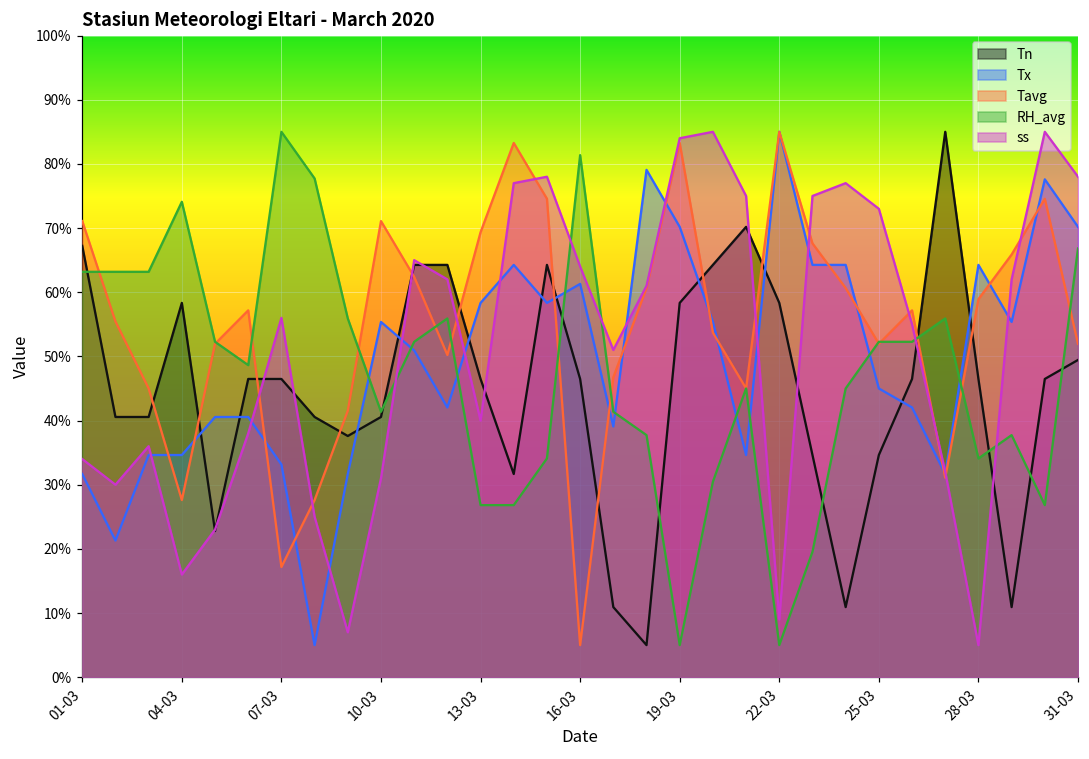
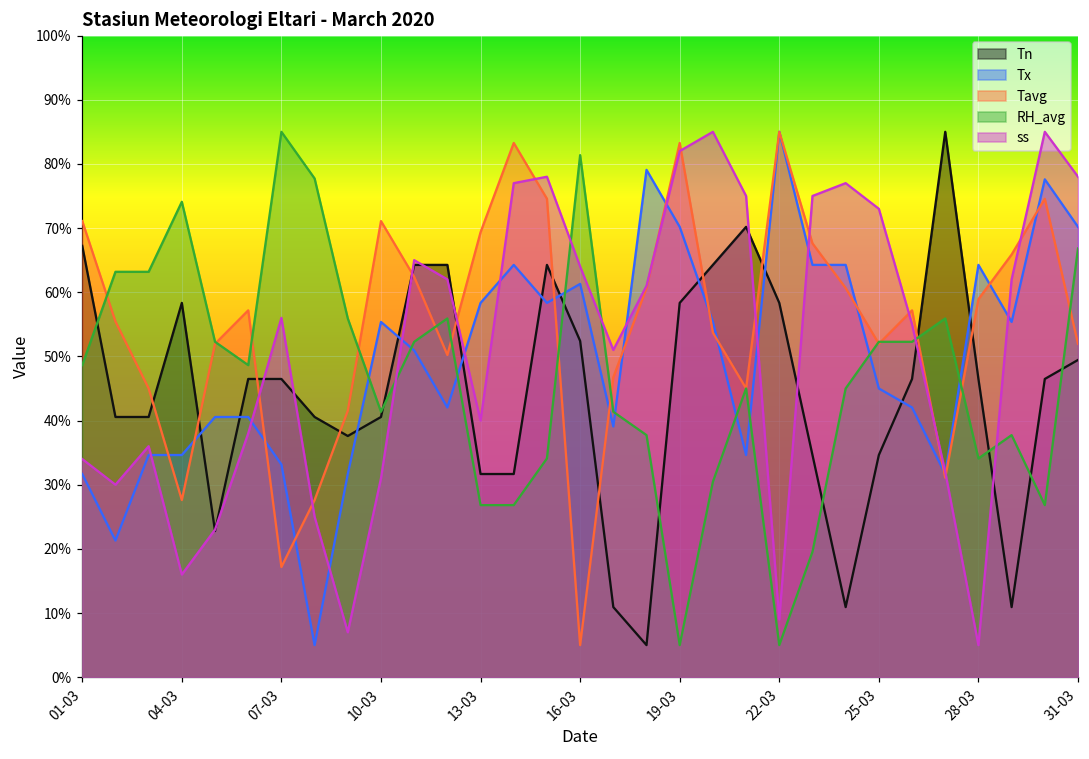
  {
    "Tn": {
      "01-03": "67%",
      "04-03": "58%",
      "07-03": "46%",
      "10-03": "41%",
-     "13-03": "46%",
-     "16-03": "46%",
+     "13-03": "32%",
+     "16-03": "52%",
      "19-03": "58%",
      "22-03": "58%",
      "25-03": "35%",
      "28-03": "46%",
      "31-03": "49%"
    },
    "Tx": {
      "01-03": "32%",
      "04-03": "35%",
      "07-03": "33%",
      "10-03": "55%",
      "13-03": "58%",
      "16-03": "61%",
      "19-03": "70%",
      "25-03": "45%",
      "28-03": "64%",
      "31-03": "70%"
    },
    "Tavg": {
      "01-03": "71%",
      "04-03": "28%",
      "07-03": "17%",
      "10-03": "71%",
      "13-03": "69%",
      "16-03": "5%",
      "19-03": "83%",
      "28-03": "59%",
      "31-03": "52%"
    },
    "RH_avg": {
-     "01-03": "63%",
+     "01-03": "49%",
      "04-03": "74%",
      "07-03": "85%",
      "10-03": "41%",
      "13-03": "27%",
      "16-03": "81%",
      "19-03": "5%",
      "22-03": "5%",
      "28-03": "34%",
      "31-03": "67%"
    },
    "ss": {
      "01-03": "34%",
      "04-03": "16%",
      "07-03": "56%",
      "10-03": "31%",
      "13-03": "40%",
      "16-03": "64%",
-     "19-03": "84%",
+     "19-03": "82%",
      "22-03": "9%",
      "25-03": "73%",
      "28-03": "5%",
      "31-03": "78%"
    }
  }
